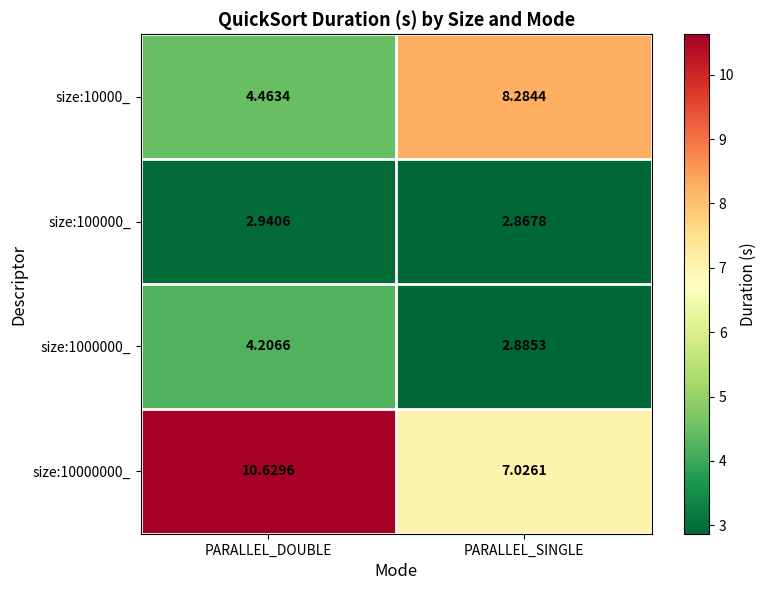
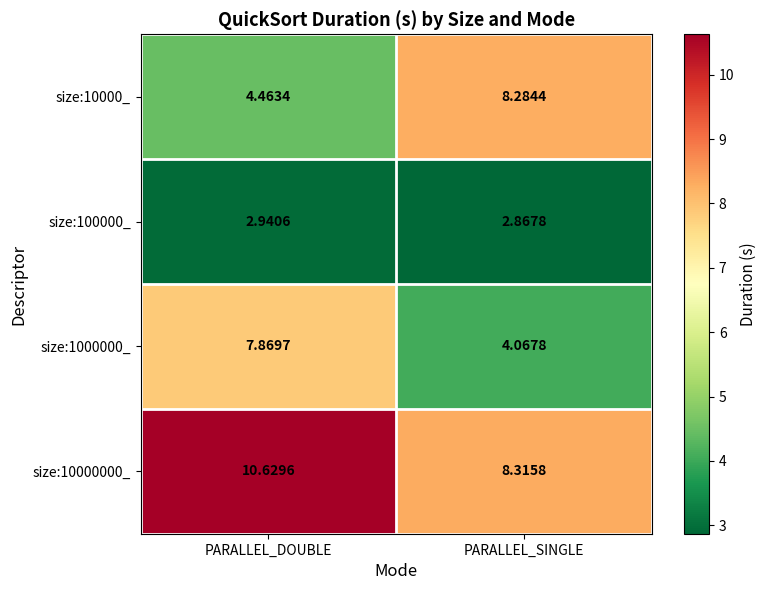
  {
    "size:10000_": {
      "PARALLEL_DOUBLE": 4.4634,
      "PARALLEL_SINGLE": 8.2844
    },
    "size:100000_": {
      "PARALLEL_DOUBLE": 2.9406,
      "PARALLEL_SINGLE": 2.8678
    },
    "size:1000000_": {
-     "PARALLEL_DOUBLE": 4.2066,
-     "PARALLEL_SINGLE": 2.8853
+     "PARALLEL_DOUBLE": 7.8697,
+     "PARALLEL_SINGLE": 4.0678
    },
    "size:10000000_": {
      "PARALLEL_DOUBLE": 10.6296,
-     "PARALLEL_SINGLE": 7.0261
+     "PARALLEL_SINGLE": 8.3158
    }
  }
